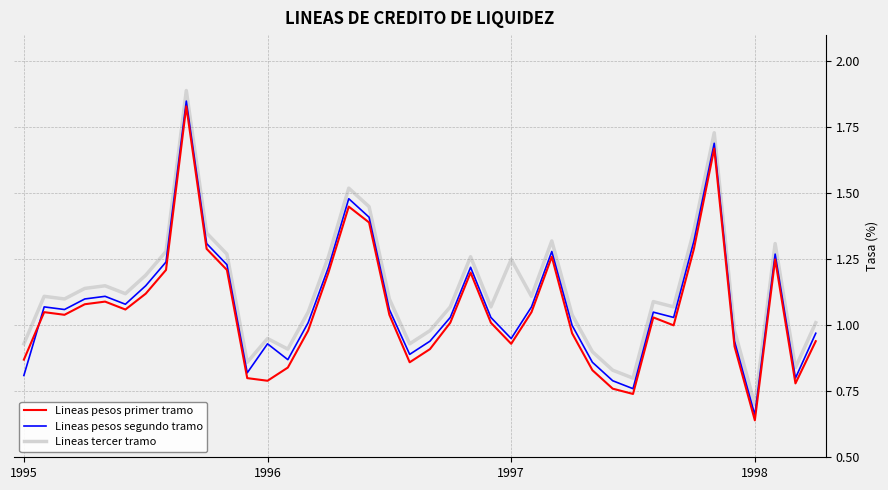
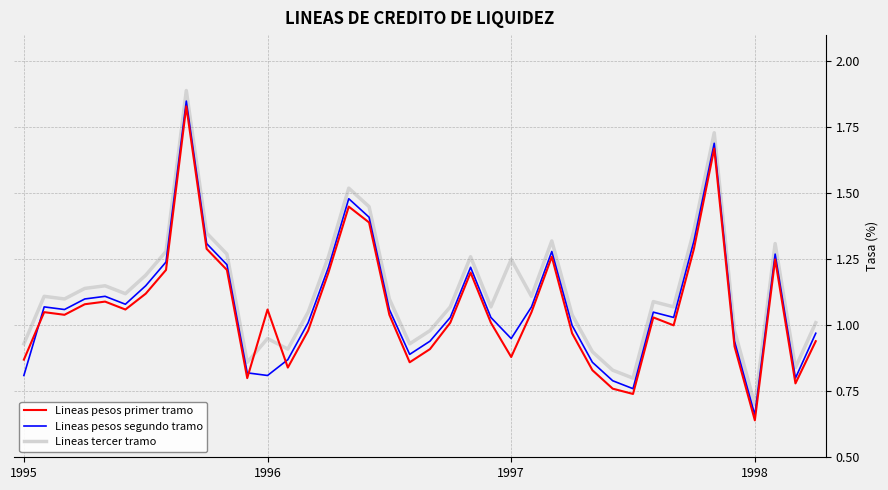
  {
    "Lineas pesos primer tramo": {
      "1995": 0.87,
-     "1996": 0.79,
-     "1997": 0.93,
+     "1996": 1.06,
+     "1997": 0.88,
      "1998": 0.64
    },
    "Lineas pesos segundo tramo": {
      "1995": 0.81,
-     "1996": 0.93,
+     "1996": 0.81,
      "1997": 0.95,
      "1998": 0.66
    },
    "Lineas tercer tramo": {
      "1995": 0.93,
      "1996": 0.95,
      "1997": 1.25,
      "1998": 0.70
    }
  }
